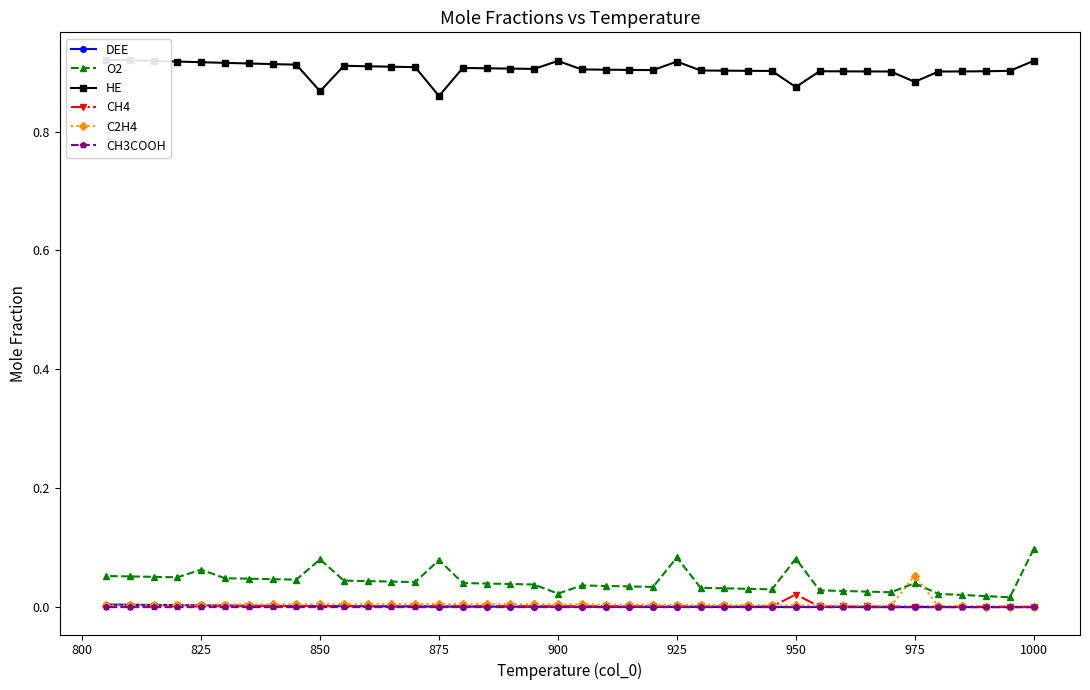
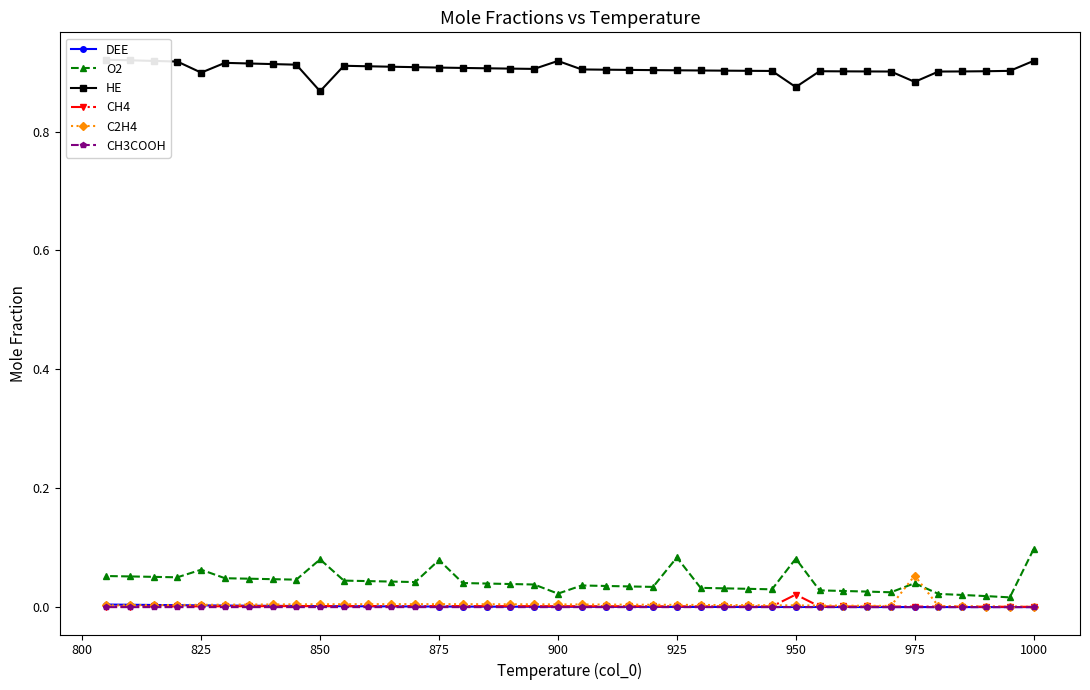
  {
    "O2": {
      "825": 0.06,
      "850": 0.08,
      "875": 0.08,
      "900": 0.02,
      "925": 0.08,
      "950": 0.08,
      "975": 0.04,
      "1000": 0.10
    },
    "HE": {
-     "825": 0.92,
+     "825": 0.90,
      "850": 0.87,
-     "875": 0.86,
+     "875": 0.91,
      "900": 0.92,
-     "925": 0.92,
+     "925": 0.90,
      "950": 0.87,
      "975": 0.88,
      "1000": 0.92
    },
    "CH4": {
      "950": 0.02
    },
    "C2H4": {
      "975": 0.05
    }
  }
